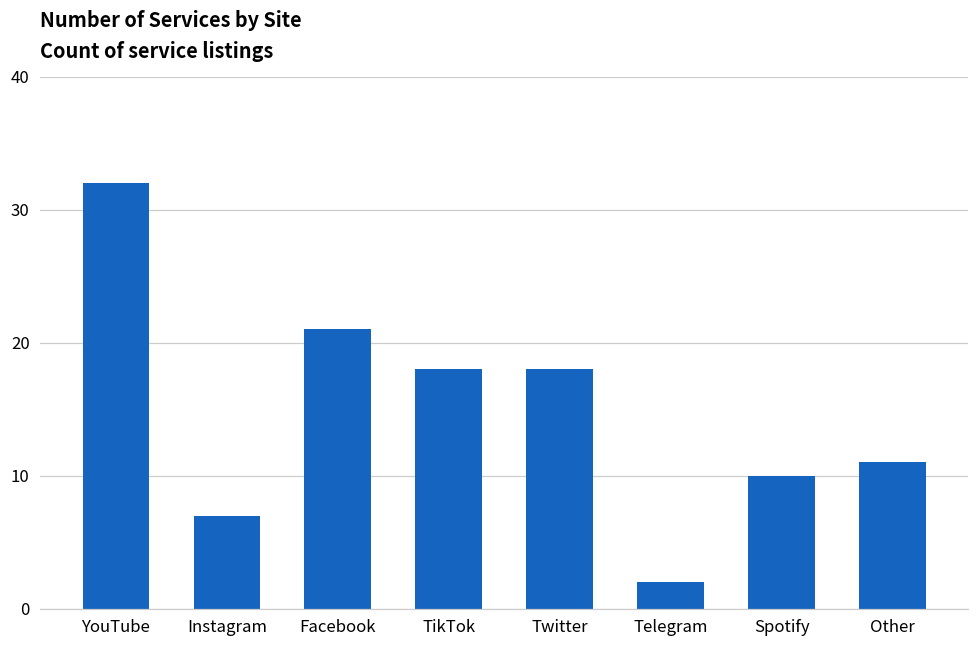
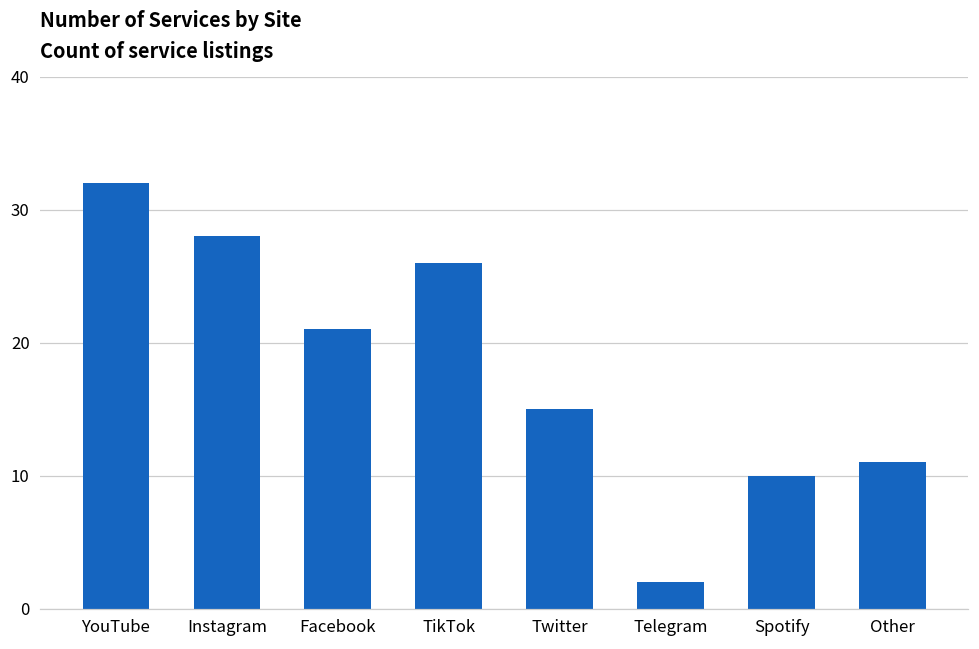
  {
    "YouTube": 32,
-   "Instagram": 7,
+   "Instagram": 28,
    "Facebook": 21,
-   "TikTok": 18,
-   "Twitter": 18,
+   "TikTok": 26,
+   "Twitter": 15,
    "Telegram": 2,
    "Spotify": 10,
    "Other": 11
  }
